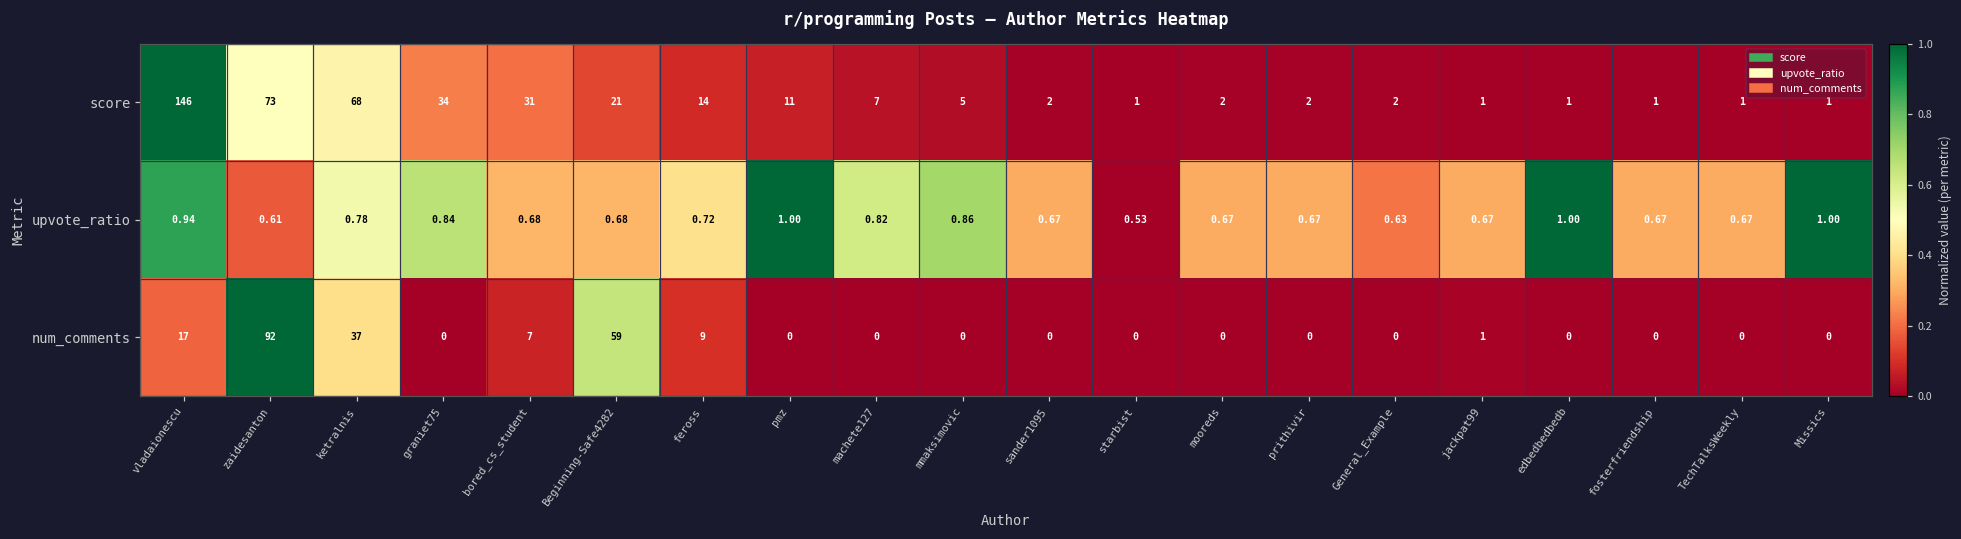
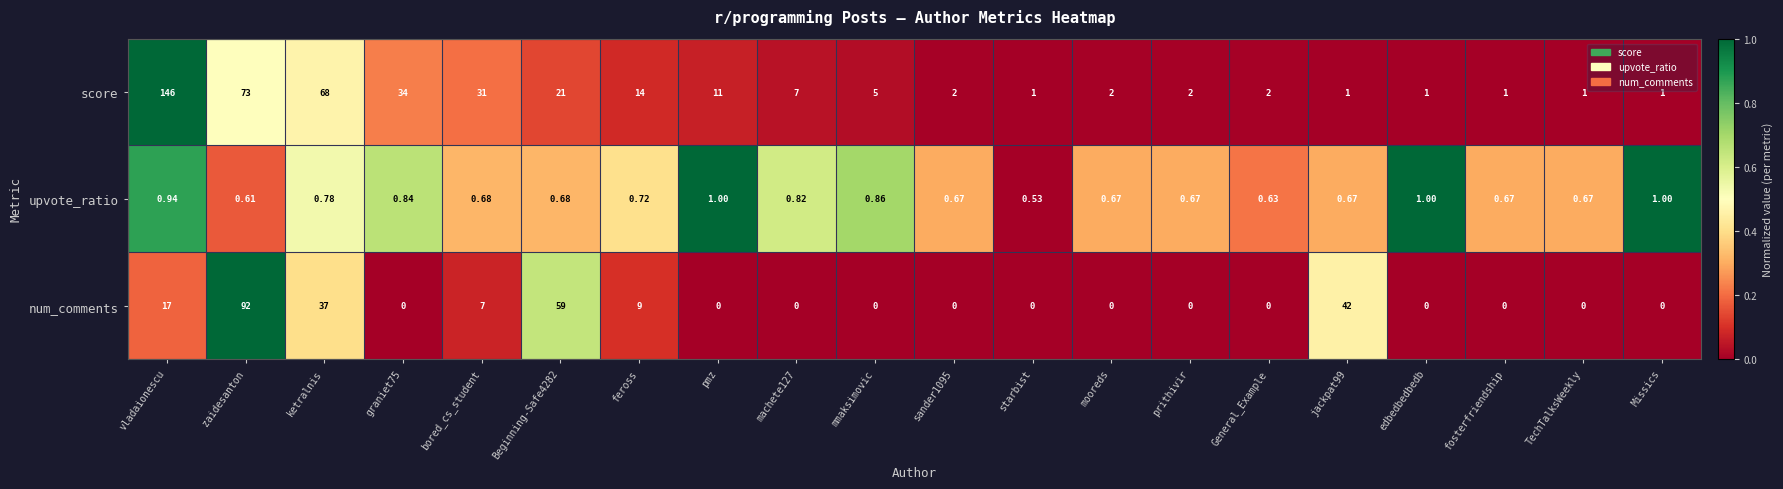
  {
    "score": {
      "vladaionescu": 146,
      "zaidesanton": 73,
      "ketralnis": 68,
      "graniet75": 34,
      "bored_cs_student": 31,
      "Beginning-Safe4282": 21,
      "feross": 14,
      "pmz": 11,
      "machete127": 7,
      "mmaksimovic": 5,
      "sander1095": 2,
      "starbist": 1,
      "mooreds": 2,
      "prithivir": 2,
      "General_Example": 2,
      "jackpat99": 1,
      "edbedbedbedb": 1,
      "fosterfriendship": 1,
      "TechTalksWeekly": 1
    },
    "upvote_ratio": {
      "vladaionescu": 0.94,
      "zaidesanton": 0.61,
      "ketralnis": 0.78,
      "graniet75": 0.84,
      "bored_cs_student": 0.68,
      "Beginning-Safe4282": 0.68,
      "feross": 0.72,
      "pmz": 1.00,
      "machete127": 0.82,
      "mmaksimovic": 0.86,
      "sander1095": 0.67,
      "starbist": 0.53,
      "mooreds": 0.67,
      "prithivir": 0.67,
      "General_Example": 0.63,
      "jackpat99": 0.67,
      "edbedbedbedb": 1.00,
      "fosterfriendship": 0.67,
      "TechTalksWeekly": 0.67,
      "Missics": 1.00
    },
    "num_comments": {
      "vladaionescu": 17,
      "zaidesanton": 92,
      "ketralnis": 37,
      "graniet75": 0,
      "bored_cs_student": 7,
      "Beginning-Safe4282": 59,
      "feross": 9,
      "pmz": 0,
      "machete127": 0,
      "mmaksimovic": 0,
      "sander1095": 0,
      "starbist": 0,
      "mooreds": 0,
      "prithivir": 0,
      "General_Example": 0,
-     "jackpat99": 1,
+     "jackpat99": 42,
      "edbedbedbedb": 0,
      "fosterfriendship": 0,
      "TechTalksWeekly": 0,
      "Missics": 0
    }
  }
